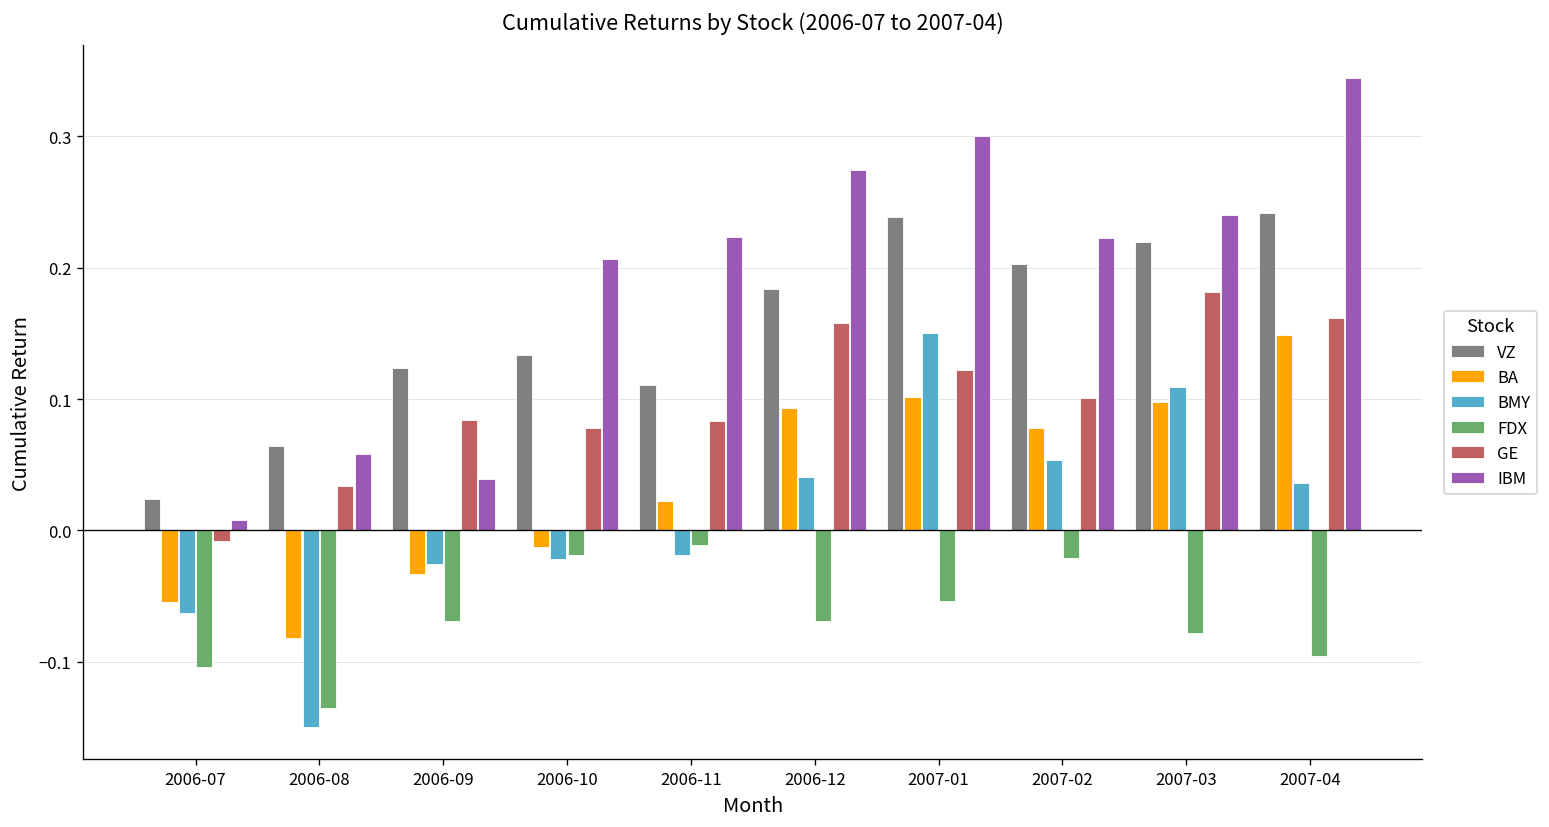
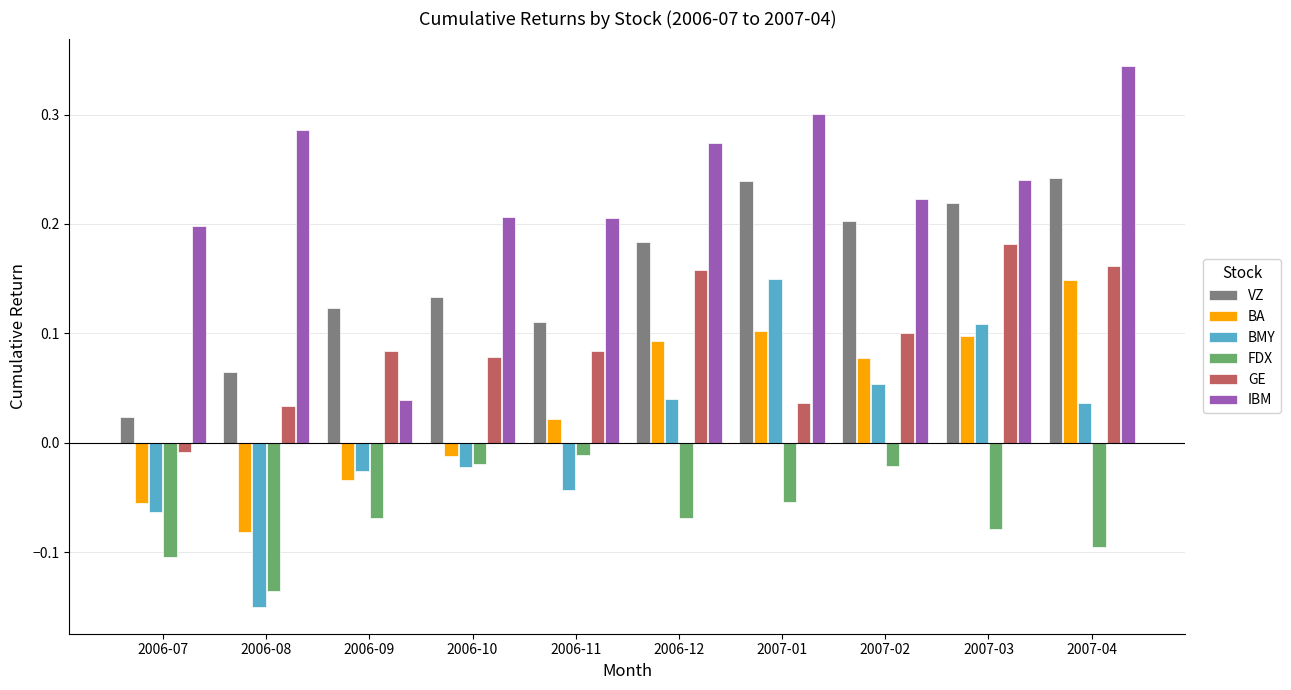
  {
    "BA": {
      "2006-07": -0.055,
      "2006-08": -0.082,
      "2006-09": -0.034,
      "2006-10": -0.013,
      "2006-11": 0.022,
      "2006-12": 0.093,
      "2007-01": 0.102,
      "2007-02": 0.078,
      "2007-03": 0.098,
      "2007-04": 0.149
    },
    "BMY": {
      "2006-07": -0.063,
      "2006-08": -0.150,
      "2006-09": -0.026,
      "2006-10": -0.022,
-     "2006-11": -0.019,
+     "2006-11": -0.043,
      "2006-12": 0.040,
      "2007-01": 0.150,
      "2007-02": 0.054,
      "2007-03": 0.109,
      "2007-04": 0.036
    },
    "GE": {
      "2006-07": -0.008,
      "2006-08": 0.033,
      "2006-09": 0.084,
      "2006-10": 0.078,
      "2006-11": 0.084,
      "2006-12": 0.158,
-     "2007-01": 0.122,
+     "2007-01": 0.036,
      "2007-02": 0.101,
      "2007-03": 0.182,
      "2007-04": 0.162
    },
    "IBM": {
-     "2006-07": 0.008,
-     "2006-08": 0.058,
+     "2006-07": 0.198,
+     "2006-08": 0.286,
      "2006-09": 0.039,
      "2006-10": 0.207,
-     "2006-11": 0.224,
+     "2006-11": 0.206,
      "2006-12": 0.274,
      "2007-01": 0.300,
      "2007-02": 0.223,
      "2007-03": 0.240,
      "2007-04": 0.345
    }
  }
